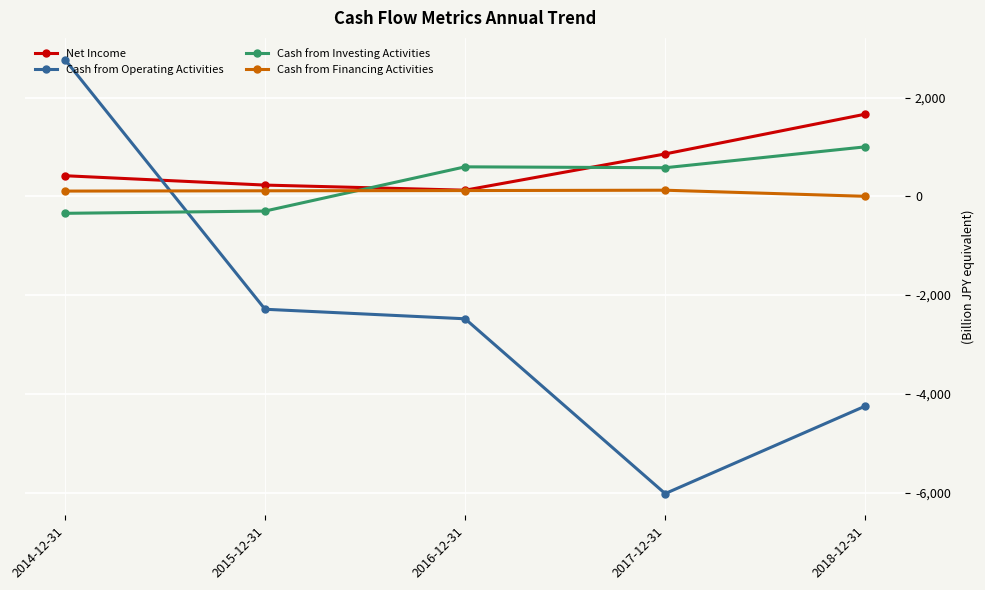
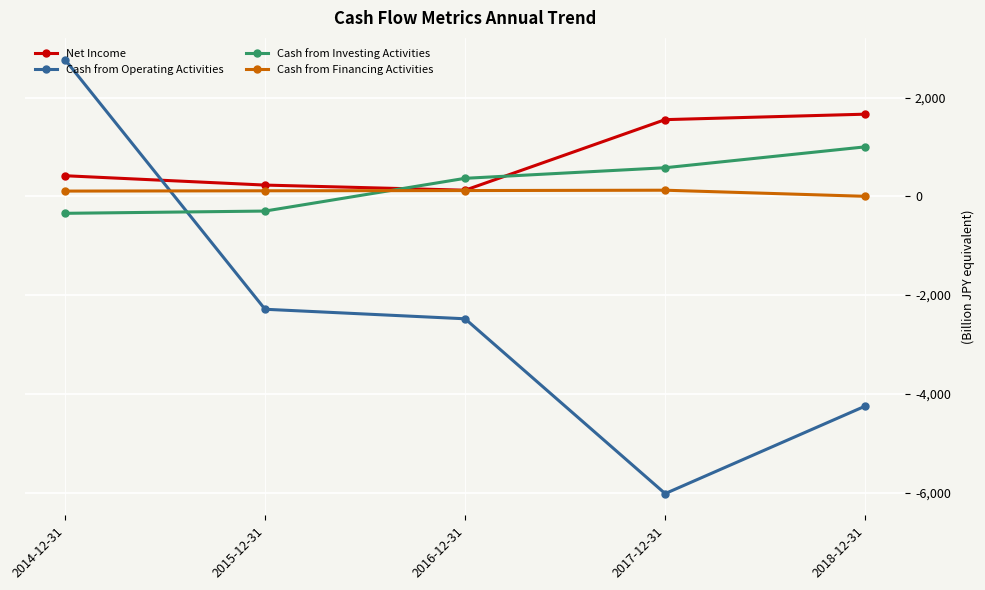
  {
    "Net Income": {
      "2014-12-31": "400",
      "2015-12-31": "200",
-     "2017-12-31": "900",
+     "2017-12-31": "1,600",
      "2018-12-31": "1,700"
    },
    "Cash from Operating Activities": {
      "2014-12-31": "2,800",
      "2015-12-31": "-2,300",
      "2016-12-31": "-2,500",
      "2017-12-31": "-6,000",
      "2018-12-31": "-4,200"
    },
    "Cash from Investing Activities": {
      "2014-12-31": "-300",
      "2015-12-31": "-300",
-     "2016-12-31": "600",
+     "2016-12-31": "400",
      "2017-12-31": "600",
      "2018-12-31": "1,000"
    },
    "Cash from Financing Activities": {
      "2014-12-31": "100",
      "2015-12-31": "100",
      "2017-12-31": "100",
      "2018-12-31": "0"
    }
  }
